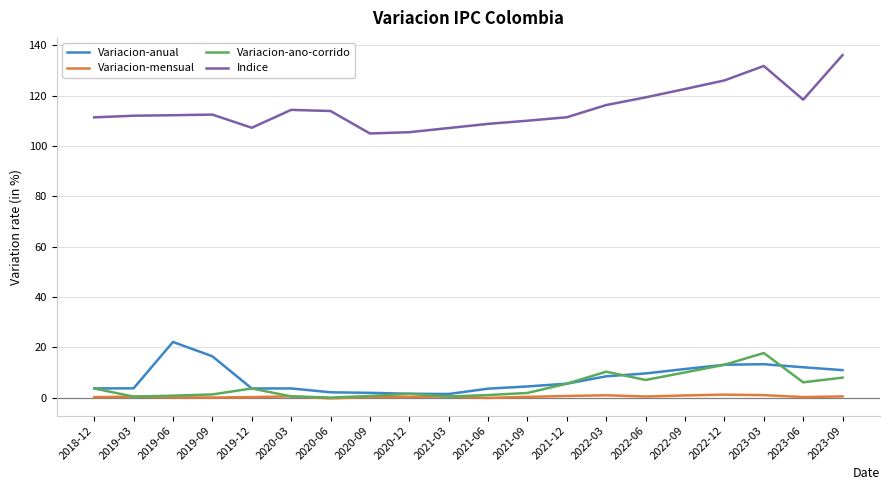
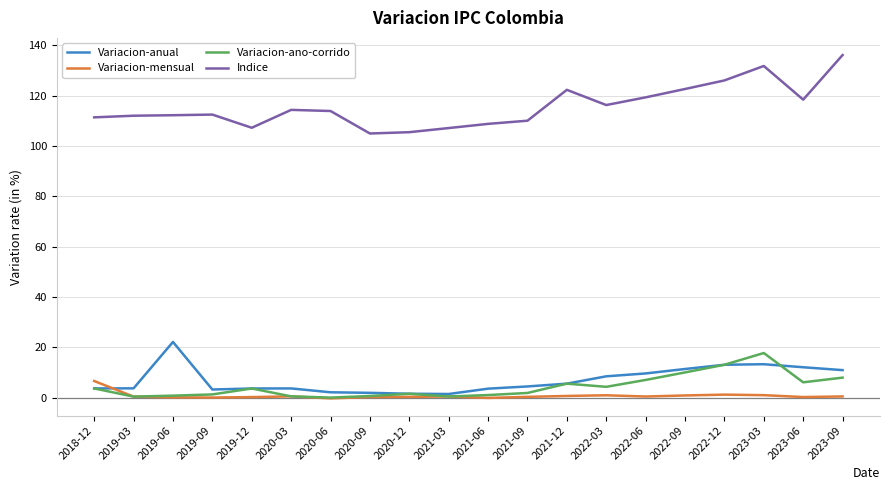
  {
    "Variacion-anual": {
      "2019-03": 4,
      "2019-06": 22,
-     "2019-09": 16,
+     "2019-09": 3,
      "2020-03": 4,
      "2020-06": 2,
      "2020-09": 2,
      "2021-06": 4,
      "2021-09": 5,
      "2022-03": 9,
      "2022-06": 10,
      "2022-09": 11,
      "2023-03": 13,
      "2023-06": 12,
      "2023-09": 11
    },
    "Variacion-mensual": {
-     "2018-12": 0,
+     "2018-12": 7,
      "2019-09": 0,
      "2019-12": 0,
      "2020-12": 0,
      "2021-06": 0,
      "2021-09": 0,
      "2021-12": 1,
      "2022-03": 1,
      "2022-06": 1,
      "2022-09": 1,
      "2022-12": 1,
      "2023-03": 1,
      "2023-06": 0,
      "2023-09": 1
    },
    "Variacion-ano-corrido": {
      "2019-09": 1,
      "2021-06": 1,
      "2021-09": 2,
-     "2022-03": 10,
+     "2022-03": 4,
      "2022-06": 7,
      "2022-09": 10,
      "2023-03": 18,
      "2023-06": 6,
      "2023-09": 8
    },
    "Indice": {
      "2018-12": 111,
      "2019-03": 112,
      "2019-06": 112,
      "2019-09": 112,
      "2019-12": 107,
      "2020-03": 114,
      "2020-06": 114,
      "2020-09": 105,
      "2020-12": 105,
      "2021-03": 107,
      "2021-06": 109,
      "2021-09": 110,
-     "2021-12": 111,
+     "2021-12": 122,
      "2022-03": 116,
      "2022-06": 119,
      "2022-09": 123,
      "2022-12": 126,
      "2023-03": 132,
      "2023-06": 118,
      "2023-09": 136
    }
  }
